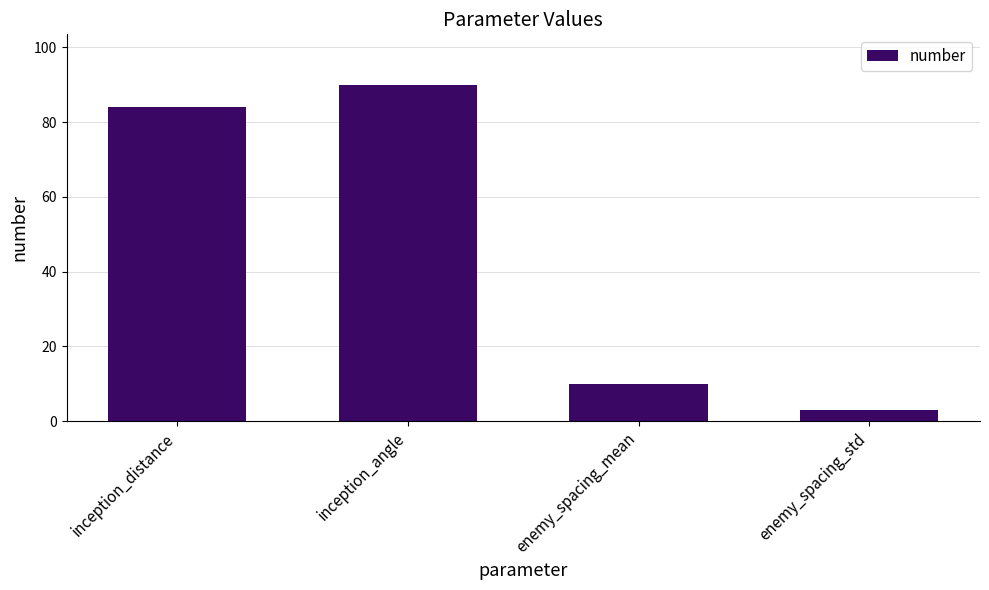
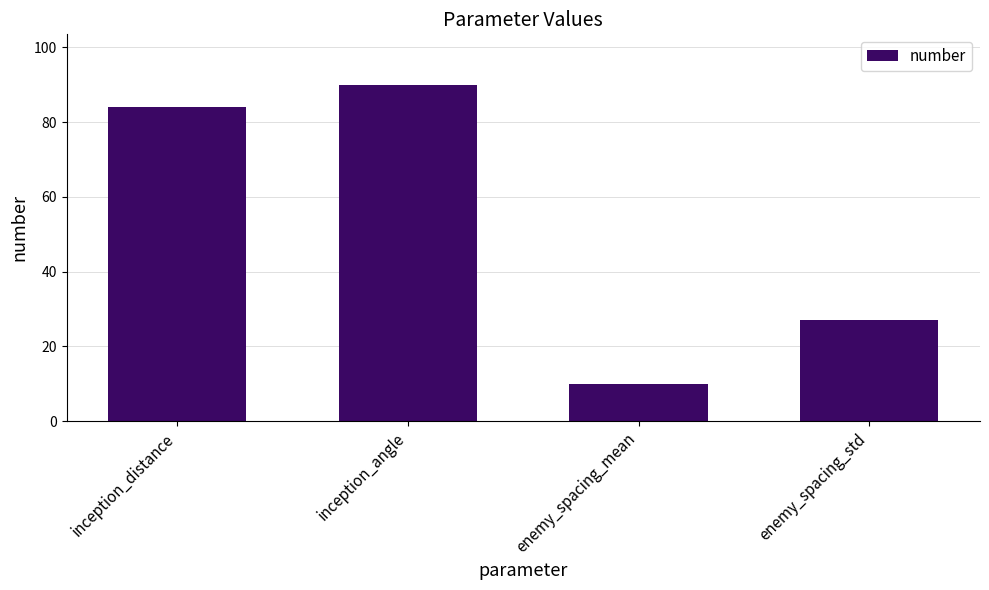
  {
    "inception_distance": 84,
    "inception_angle": 90,
    "enemy_spacing_mean": 10,
-   "enemy_spacing_std": 3
+   "enemy_spacing_std": 27
  }
